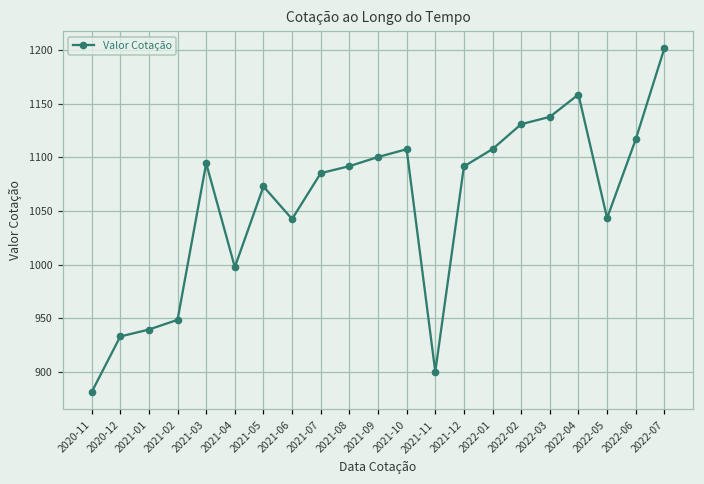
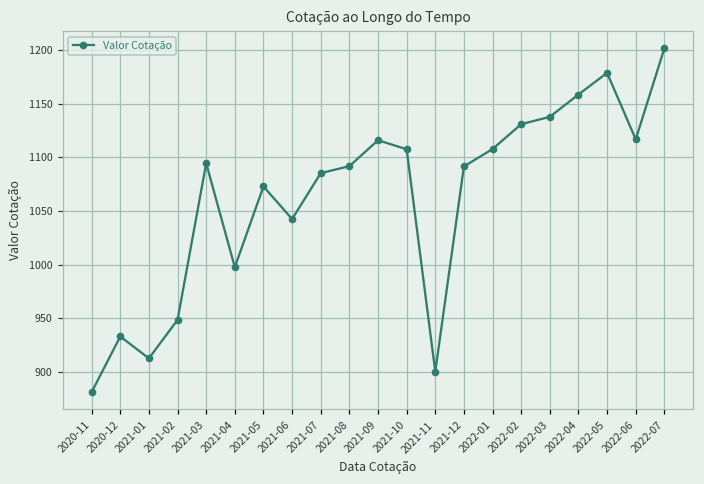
  {
    "2020-11": 880,
    "2020-12": 930,
-   "2021-01": 940,
+   "2021-01": 910,
    "2021-02": 950,
    "2021-03": 1090,
    "2021-04": 1000,
    "2021-05": 1070,
    "2021-06": 1040,
    "2021-07": 1090,
    "2021-08": 1090,
-   "2021-09": 1100,
+   "2021-09": 1120,
    "2021-10": 1110,
    "2021-11": 900,
    "2021-12": 1090,
    "2022-01": 1110,
    "2022-02": 1130,
    "2022-03": 1140,
    "2022-04": 1160,
-   "2022-05": 1040,
+   "2022-05": 1180,
    "2022-06": 1120,
    "2022-07": 1200
  }
